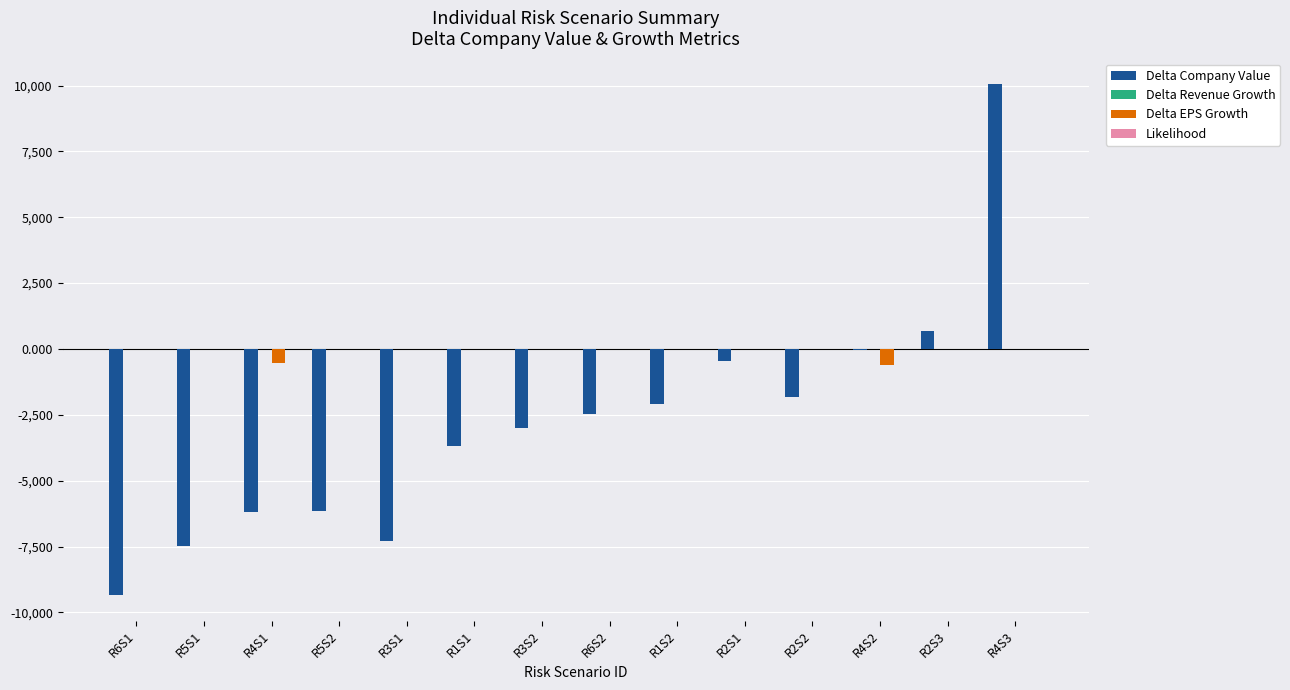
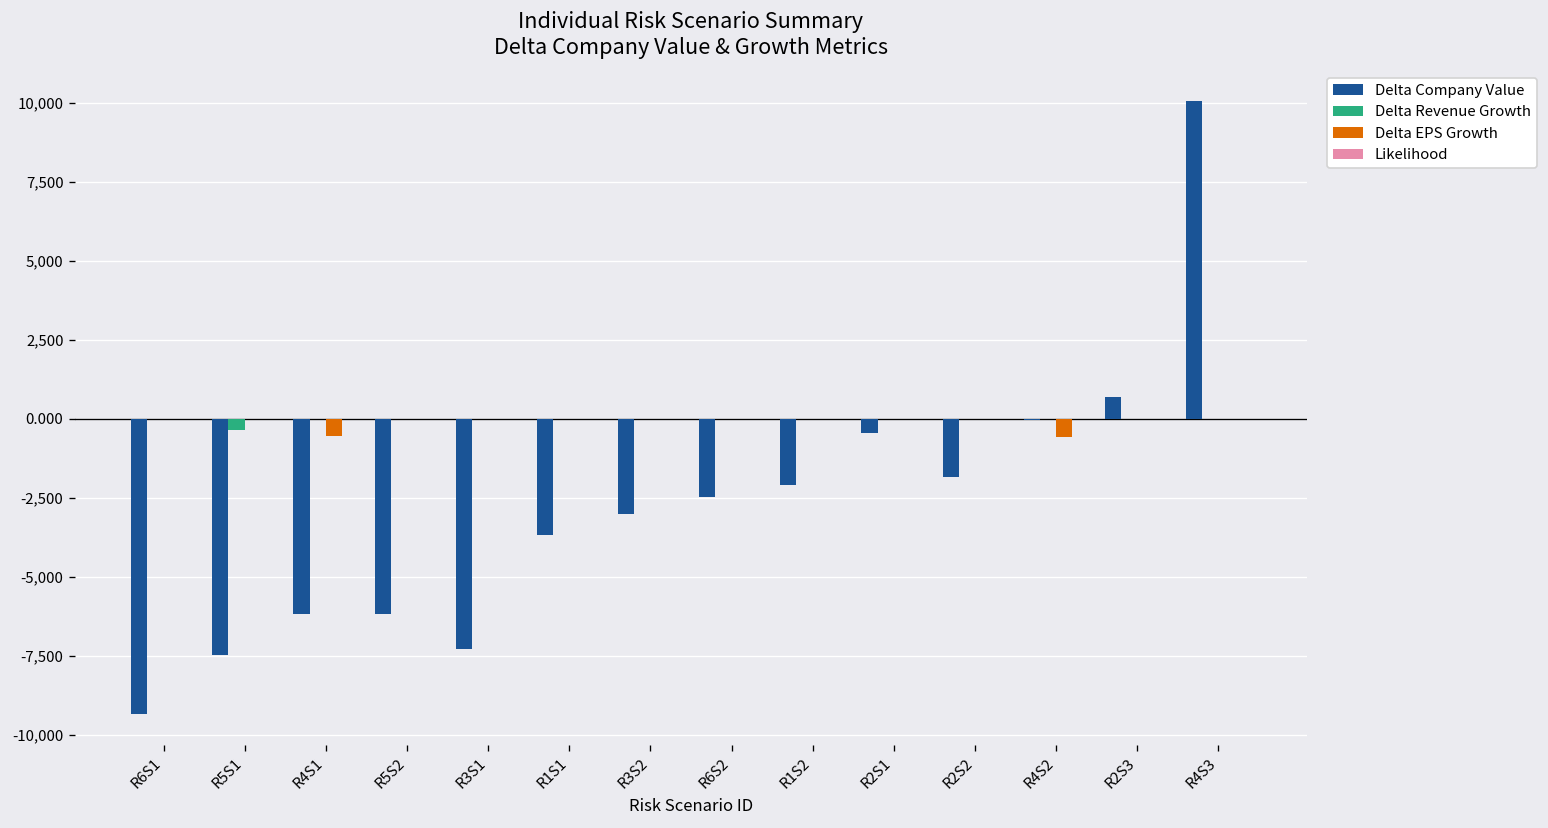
  {
    "Delta Company Value": {
      "R6S1": "-9,400",
      "R5S1": "-7,500",
      "R4S1": "-6,200",
      "R5S2": "-6,200",
      "R3S1": "-7,300",
      "R1S1": "-3,700",
      "R3S2": "-3,000",
      "R6S2": "-2,500",
      "R1S2": "-2,100",
      "R2S1": "-500",
      "R2S2": "-1,800",
      "R2S3": "700",
      "R4S3": "10,000"
    },
    "Delta Revenue Growth": {
-     "R5S1": "0",
+     "R5S1": "-400",
      "R1S1": "0",
      "R1S2": "0",
      "R2S1": "0",
      "R2S2": "0",
      "R4S2": "0",
      "R2S3": "0"
    },
    "Delta EPS Growth": {
      "R4S1": "-500",
      "R4S2": "-600"
    }
  }
